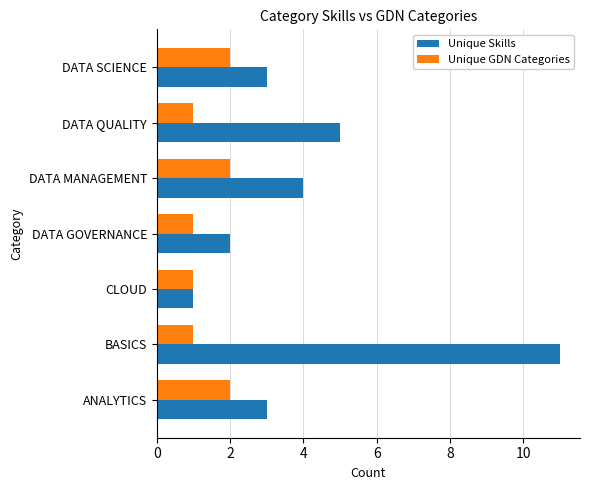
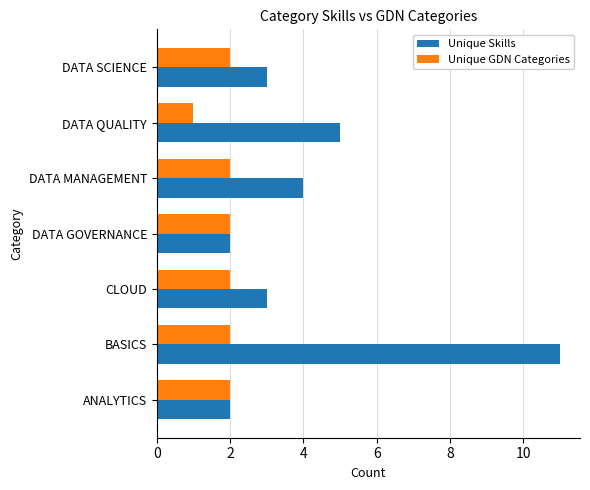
  {
    "Unique Skills": {
      "DATA SCIENCE": 3,
      "DATA QUALITY": 5,
      "DATA MANAGEMENT": 4,
      "DATA GOVERNANCE": 2,
-     "CLOUD": 1,
+     "CLOUD": 3,
      "BASICS": 11,
-     "ANALYTICS": 3
+     "ANALYTICS": 2
    },
    "Unique GDN Categories": {
      "DATA SCIENCE": 2,
      "DATA QUALITY": 1,
      "DATA MANAGEMENT": 2,
-     "DATA GOVERNANCE": 1,
-     "CLOUD": 1,
-     "BASICS": 1,
+     "DATA GOVERNANCE": 2,
+     "CLOUD": 2,
+     "BASICS": 2,
      "ANALYTICS": 2
    }
  }
